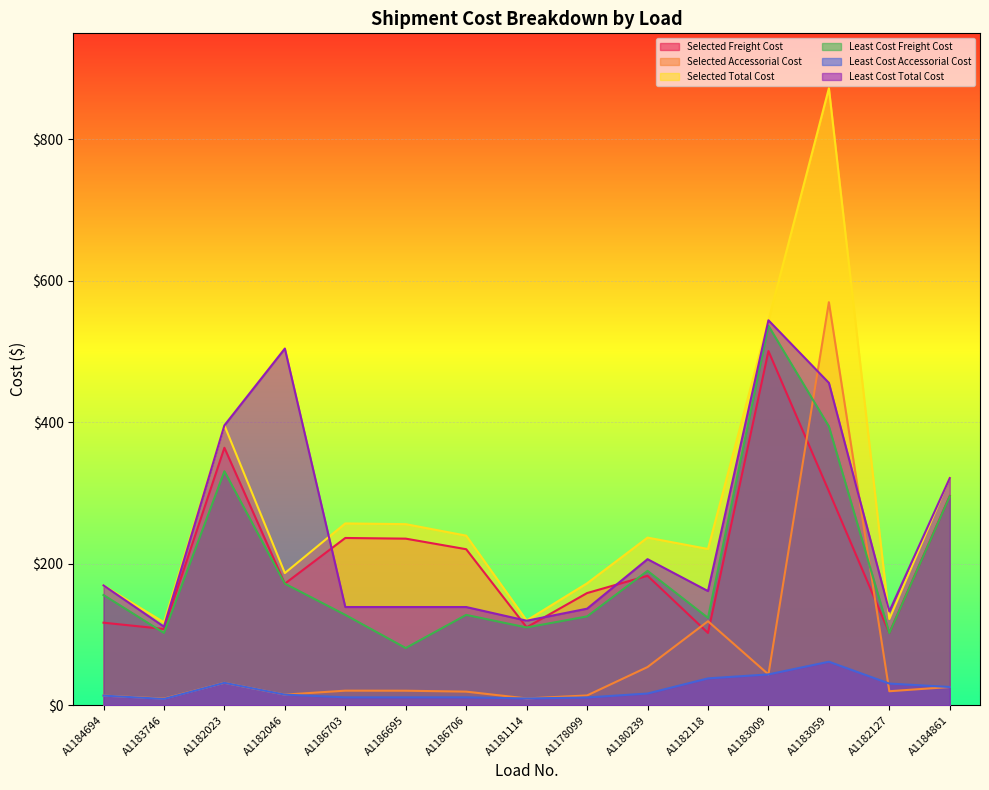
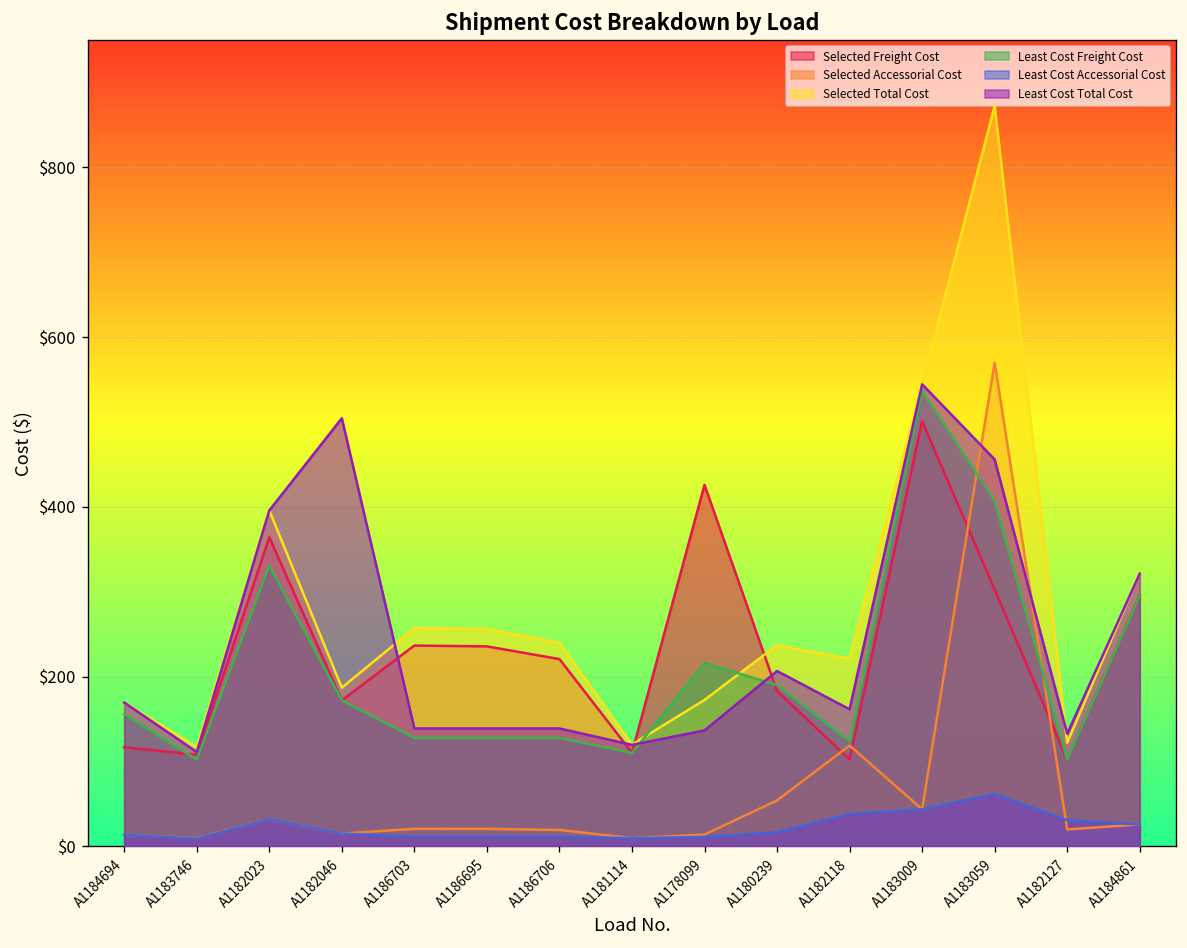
  {
    "Selected Freight Cost": {
      "A1184694": "$120",
      "A1182023": "$360",
      "A1186703": "$240",
      "A1186695": "$240",
      "A1186706": "$220",
-     "A1178099": "$160",
+     "A1178099": "$430",
      "A1180239": "$180",
      "A1182118": "$100",
      "A1183009": "$500",
      "A1183059": "$300"
    },
    "Selected Accessorial Cost": {
      "A1186703": "$20",
      "A1186695": "$20",
      "A1186706": "$20",
      "A1180239": "$50",
      "A1182118": "$120",
      "A1183059": "$570",
      "A1182127": "$20"
    },
    "Selected Total Cost": {
      "A1183746": "$120",
      "A1182046": "$190",
      "A1186703": "$260",
      "A1186695": "$260",
      "A1186706": "$240",
      "A1178099": "$170",
      "A1180239": "$240",
      "A1182118": "$220",
      "A1183059": "$870",
      "A1182127": "$120"
    },
    "Least Cost Freight Cost": {
      "A1184694": "$160",
      "A1183746": "$100",
      "A1182023": "$330",
      "A1186703": "$130",
-     "A1186695": "$80",
+     "A1186695": "$130",
      "A1186706": "$130",
-     "A1178099": "$130",
+     "A1178099": "$220",
      "A1180239": "$190",
      "A1182118": "$120",
      "A1183009": "$540",
-     "A1183059": "$390"
+     "A1183059": "$410"
    },
    "Least Cost Accessorial Cost": {
      "A1186703": "$10",
      "A1186695": "$10",
      "A1186706": "$10",
      "A1180239": "$20",
      "A1182118": "$40",
      "A1183059": "$60",
      "A1182127": "$30"
    },
    "Least Cost Total Cost": {
      "A1182046": "$500",
      "A1186703": "$140",
      "A1186695": "$140",
      "A1186706": "$140",
      "A1178099": "$140",
      "A1180239": "$210",
      "A1182118": "$160",
      "A1183059": "$460",
      "A1182127": "$130"
    }
  }
